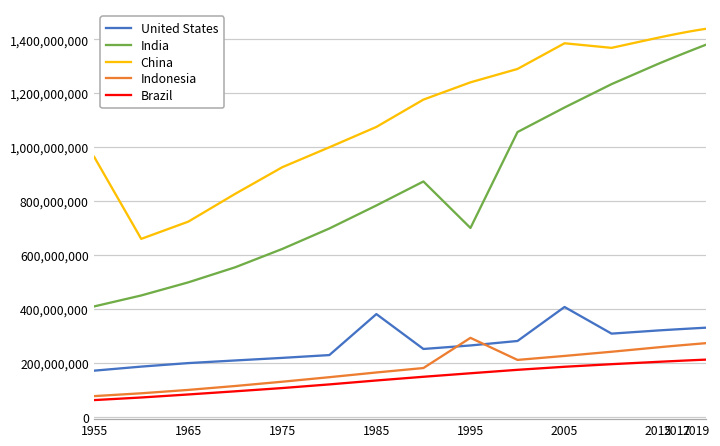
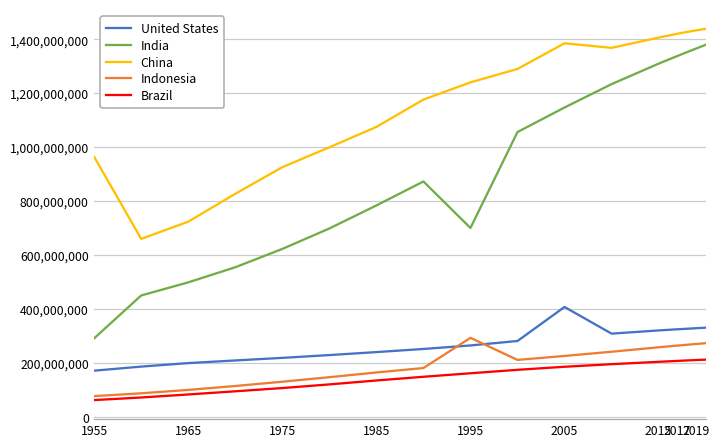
  {
    "United States": {
      "1955": "170,000,000",
      "1965": "200,000,000",
      "1975": "220,000,000",
-     "1985": "380,000,000",
+     "1985": "240,000,000",
      "1995": "270,000,000",
      "2005": "410,000,000"
    },
    "India": {
-     "1955": "410,000,000",
+     "1955": "290,000,000",
      "1965": "500,000,000",
      "1975": "620,000,000",
      "1985": "780,000,000",
      "1995": "700,000,000",
      "2005": "1,150,000,000"
    },
    "China": {
      "1955": "960,000,000",
      "1965": "720,000,000",
      "1975": "930,000,000",
      "1985": "1,080,000,000",
      "1995": "1,240,000,000",
      "2005": "1,390,000,000"
    },
    "Indonesia": {
      "1955": "80,000,000",
      "1965": "100,000,000",
      "1975": "130,000,000",
      "1985": "160,000,000",
      "1995": "290,000,000",
      "2005": "230,000,000"
    },
    "Brazil": {
      "1955": "60,000,000",
      "1965": "80,000,000",
      "1975": "110,000,000",
      "1985": "140,000,000",
      "1995": "160,000,000",
      "2005": "190,000,000"
    }
  }
